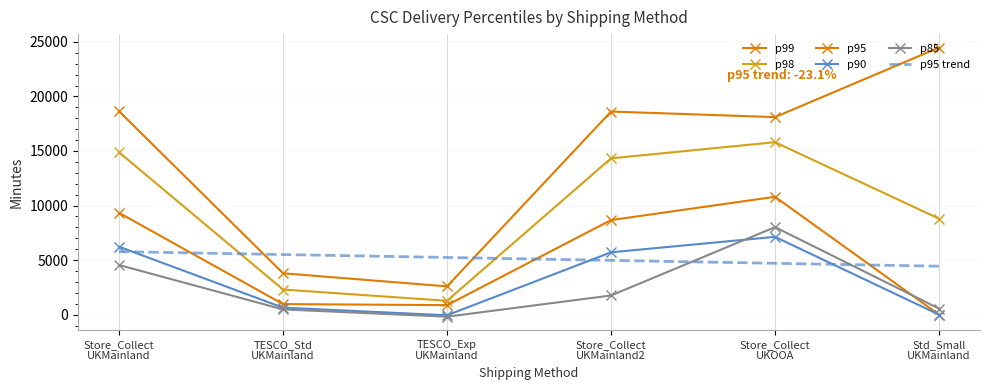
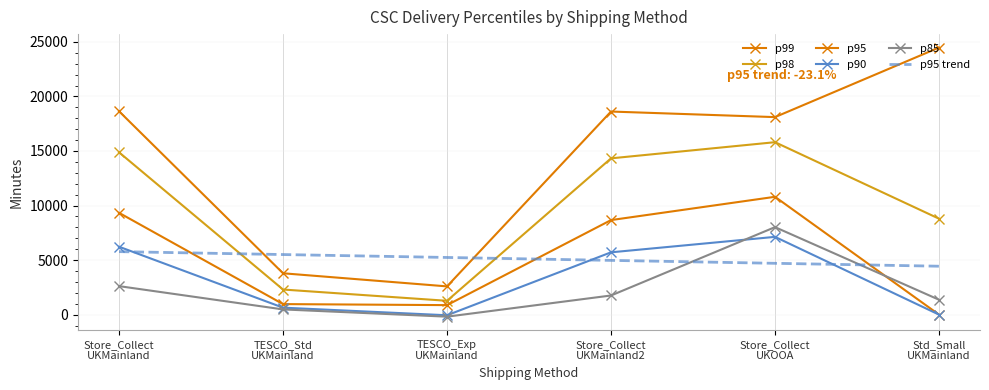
  {
    "p85": {
-     "Store_Collect UKMainland": 4500,
+     "Store_Collect UKMainland": 2600,
      "Store_Collect UKMainland2": 1800,
      "Store_Collect UKOOA": 8000,
-     "Std_Small UKMainland": 600
+     "Std_Small UKMainland": 1400
    }
  }
